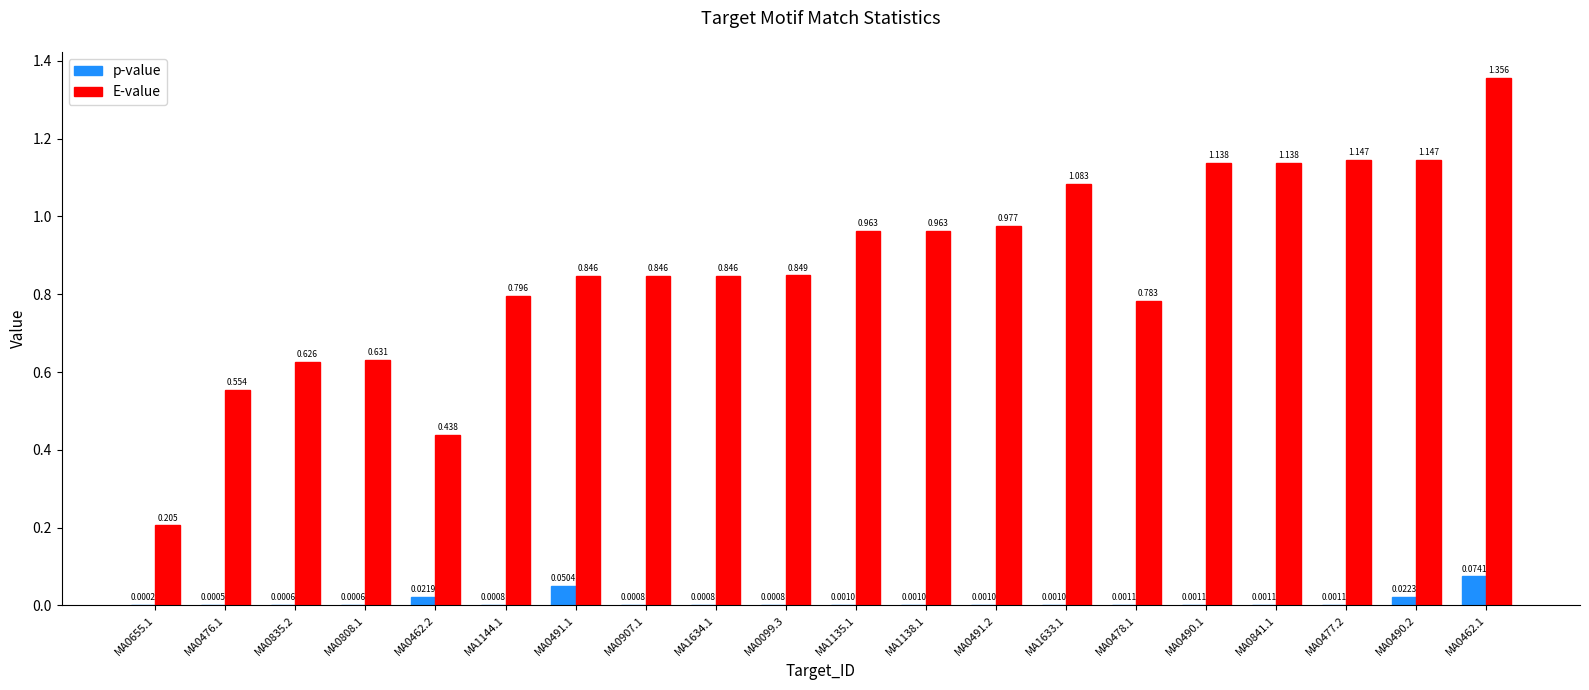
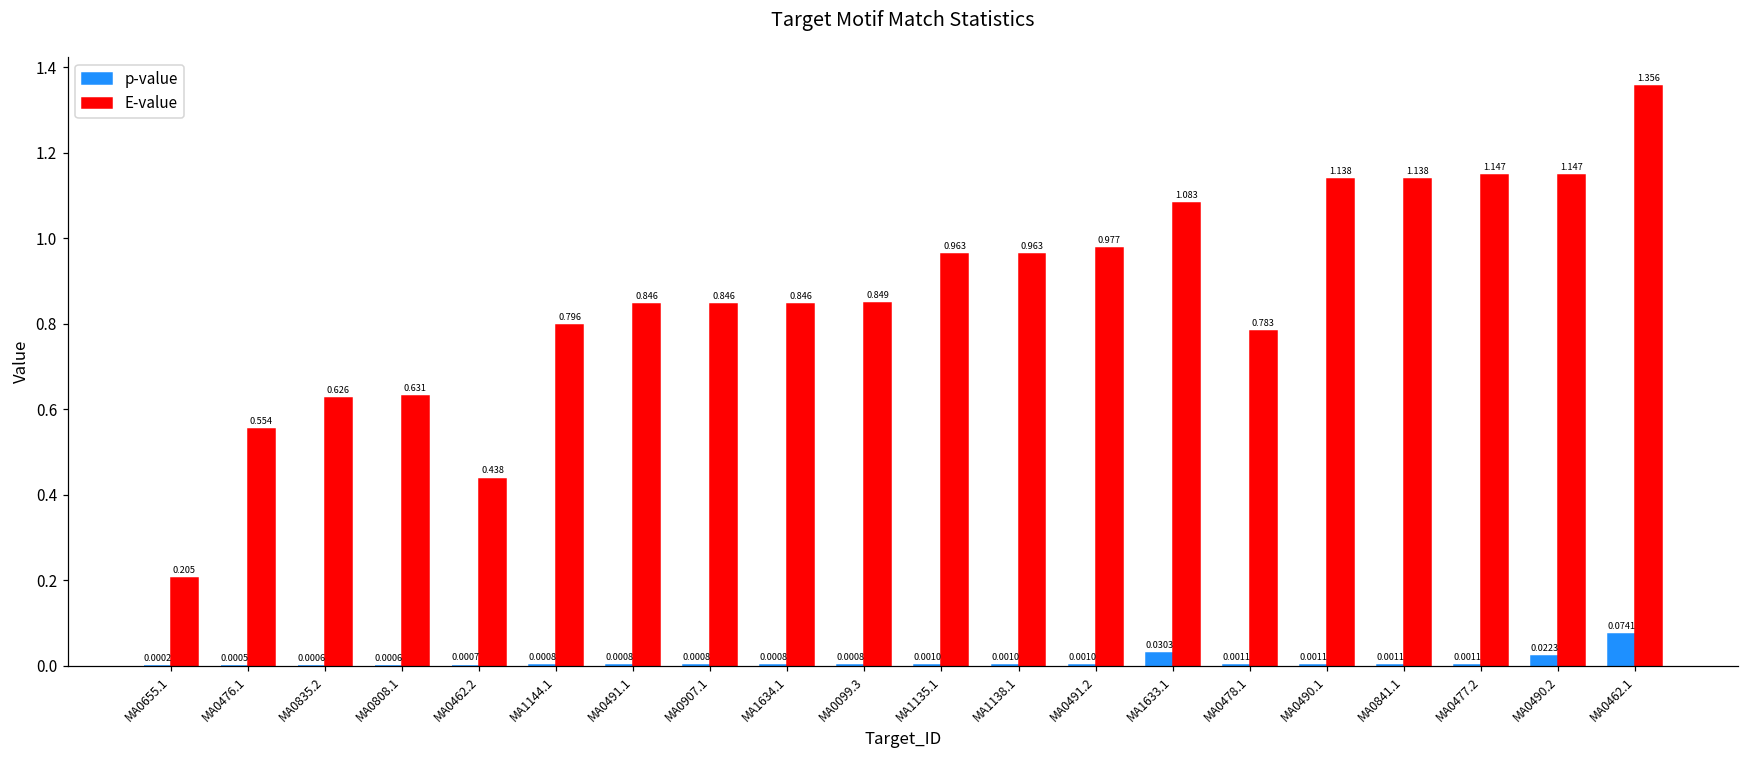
  {
    "p-value": {
      "MA0655.1": 0.0002,
      "MA0476.1": 0.0005,
      "MA0835.2": 0.0006,
      "MA0808.1": 0.0006,
-     "MA0462.2": 0.0219,
+     "MA0462.2": 0.0007,
      "MA1144.1": 0.0008,
-     "MA0491.1": 0.0504,
+     "MA0491.1": 0.0008,
      "MA0907.1": 0.0008,
      "MA1634.1": 0.0008,
      "MA0099.3": 0.0008,
      "MA1135.1": 0.0010,
      "MA1138.1": 0.0010,
      "MA0491.2": 0.0010,
-     "MA1633.1": 0.0010,
+     "MA1633.1": 0.0303,
      "MA0478.1": 0.0011,
      "MA0490.1": 0.0011,
      "MA0841.1": 0.0011,
      "MA0477.2": 0.0011,
      "MA0490.2": 0.0223,
      "MA0462.1": 0.0741
    },
    "E-value": {
      "MA0655.1": 0.205,
      "MA0476.1": 0.554,
      "MA0835.2": 0.626,
      "MA0808.1": 0.631,
      "MA0462.2": 0.438,
      "MA1144.1": 0.796,
      "MA0491.1": 0.846,
      "MA0907.1": 0.846,
      "MA1634.1": 0.846,
      "MA0099.3": 0.849,
      "MA1135.1": 0.963,
      "MA1138.1": 0.963,
      "MA0491.2": 0.977,
      "MA1633.1": 1.083,
      "MA0478.1": 0.783,
      "MA0490.1": 1.138,
      "MA0841.1": 1.138,
      "MA0477.2": 1.147,
      "MA0490.2": 1.147,
      "MA0462.1": 1.356
    }
  }
